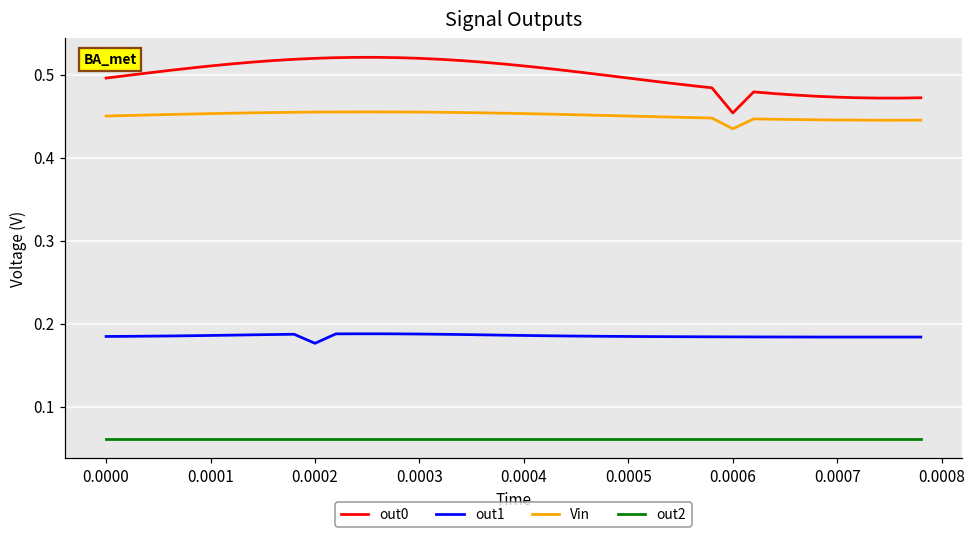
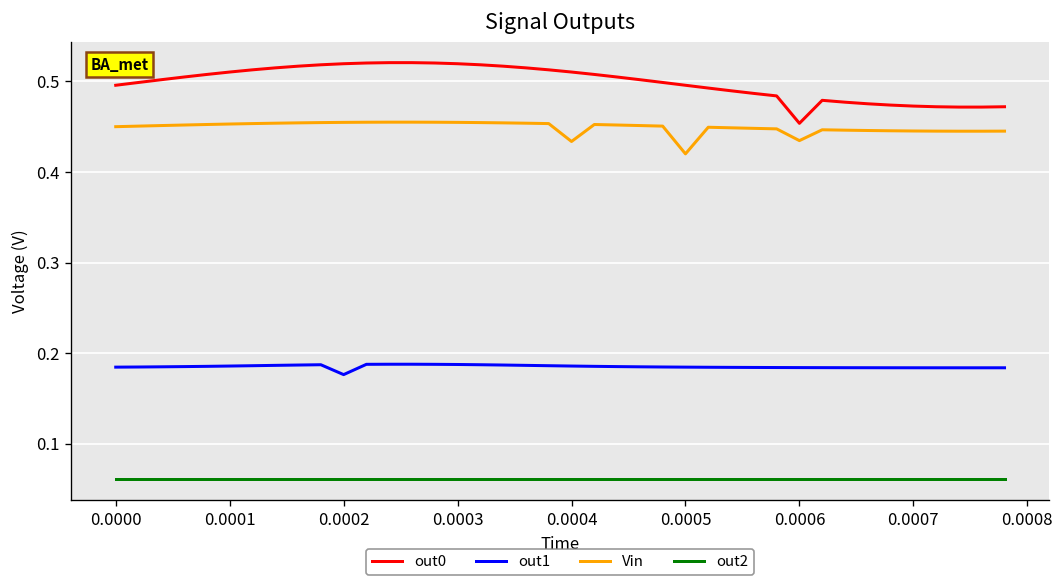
  {
    "out0": {
      "0.0000": 0.50,
      "0.0001": 0.51,
      "0.0002": 0.52,
      "0.0003": 0.52,
      "0.0004": 0.51,
      "0.0005": 0.50,
      "0.0006": 0.45,
      "0.0007": 0.47
    },
    "out1": {
      "0.0000": 0.18,
      "0.0001": 0.19,
      "0.0002": 0.18,
      "0.0003": 0.19,
      "0.0004": 0.19,
      "0.0005": 0.18,
      "0.0006": 0.18,
      "0.0007": 0.18
    },
    "Vin": {
      "0.0000": 0.45,
      "0.0001": 0.45,
      "0.0002": 0.45,
      "0.0003": 0.45,
-     "0.0004": 0.45,
-     "0.0005": 0.45,
+     "0.0004": 0.43,
+     "0.0005": 0.42,
      "0.0006": 0.43,
      "0.0007": 0.45
    },
    "out2": {
      "0.0000": 0.06,
      "0.0001": 0.06,
      "0.0002": 0.06,
      "0.0003": 0.06,
      "0.0004": 0.06,
      "0.0005": 0.06,
      "0.0006": 0.06,
      "0.0007": 0.06
    }
  }
